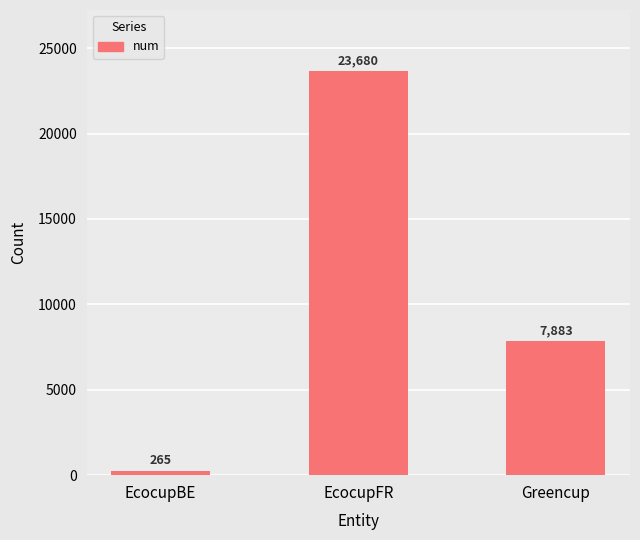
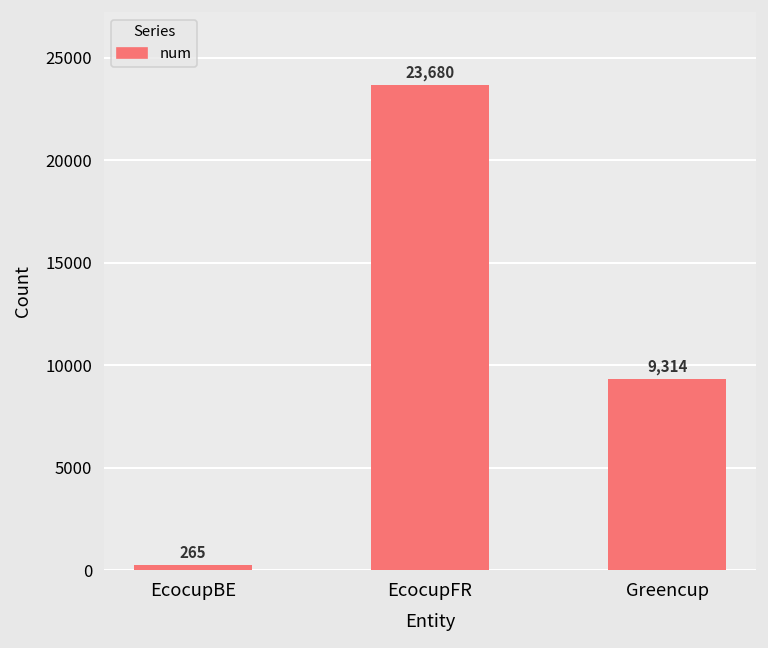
  {
    "EcocupBE": "265",
    "EcocupFR": "23,680",
-   "Greencup": "7,883"
+   "Greencup": "9,314"
  }
